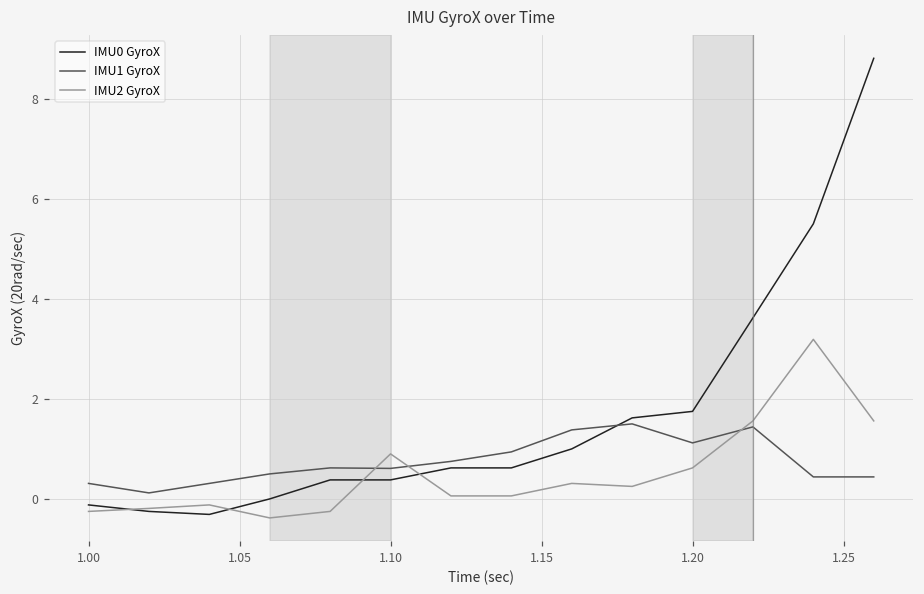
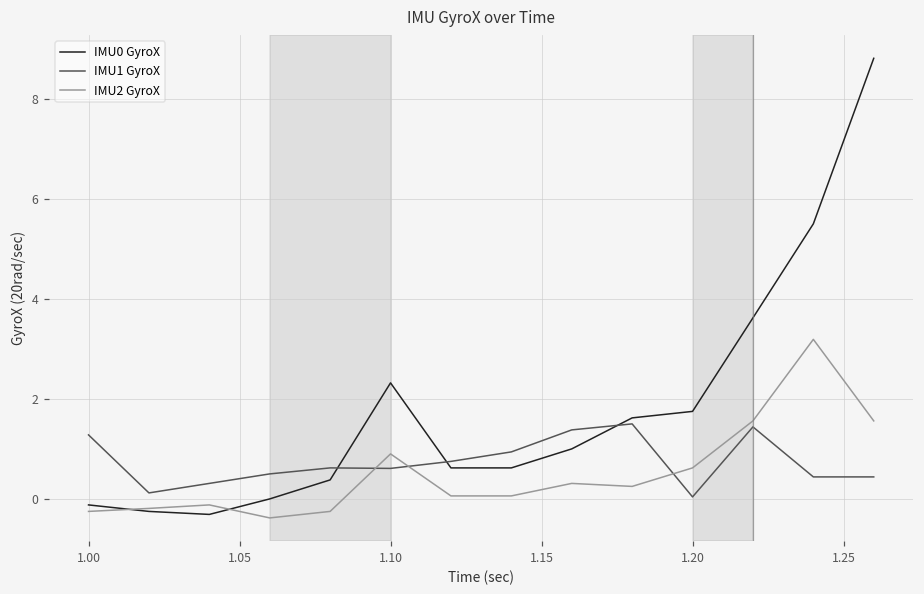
  {
    "IMU0 GyroX": {
      "1.00": -0.1,
-     "1.10": 0.4,
+     "1.10": 2.3,
      "1.20": 1.8
    },
    "IMU1 GyroX": {
-     "1.00": 0.3,
+     "1.00": 1.3,
      "1.10": 0.6,
-     "1.20": 1.1
+     "1.20": 0.0
    },
    "IMU2 GyroX": {
      "1.00": -0.3,
      "1.10": 0.9,
      "1.20": 0.6
    }
  }
